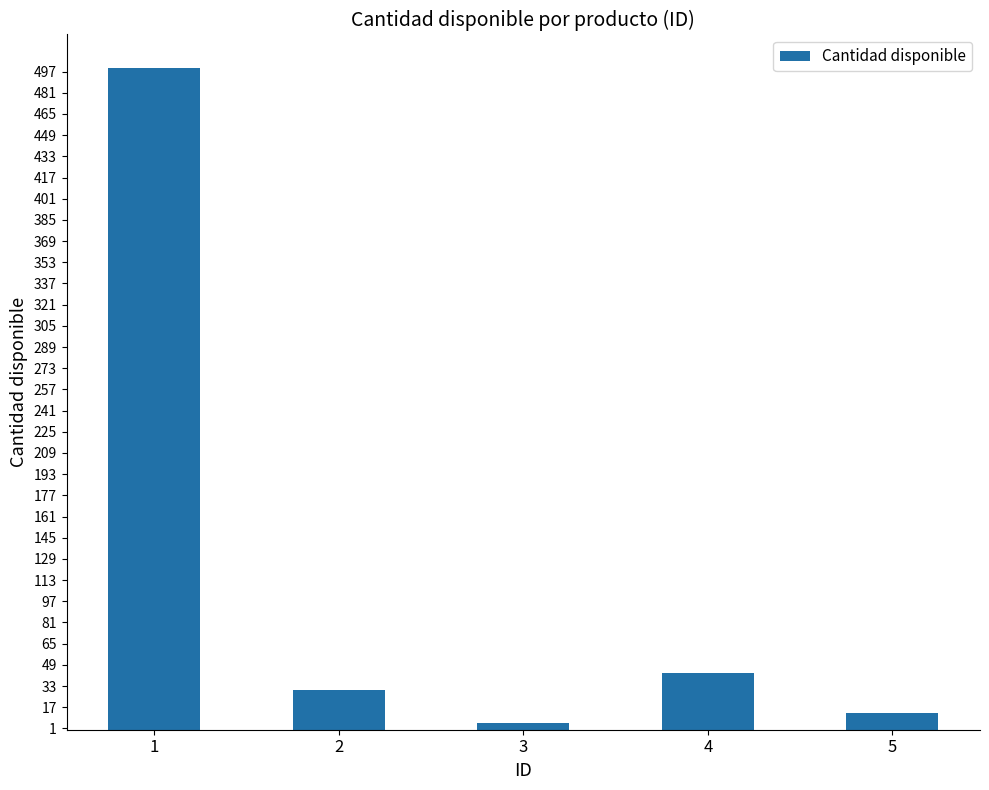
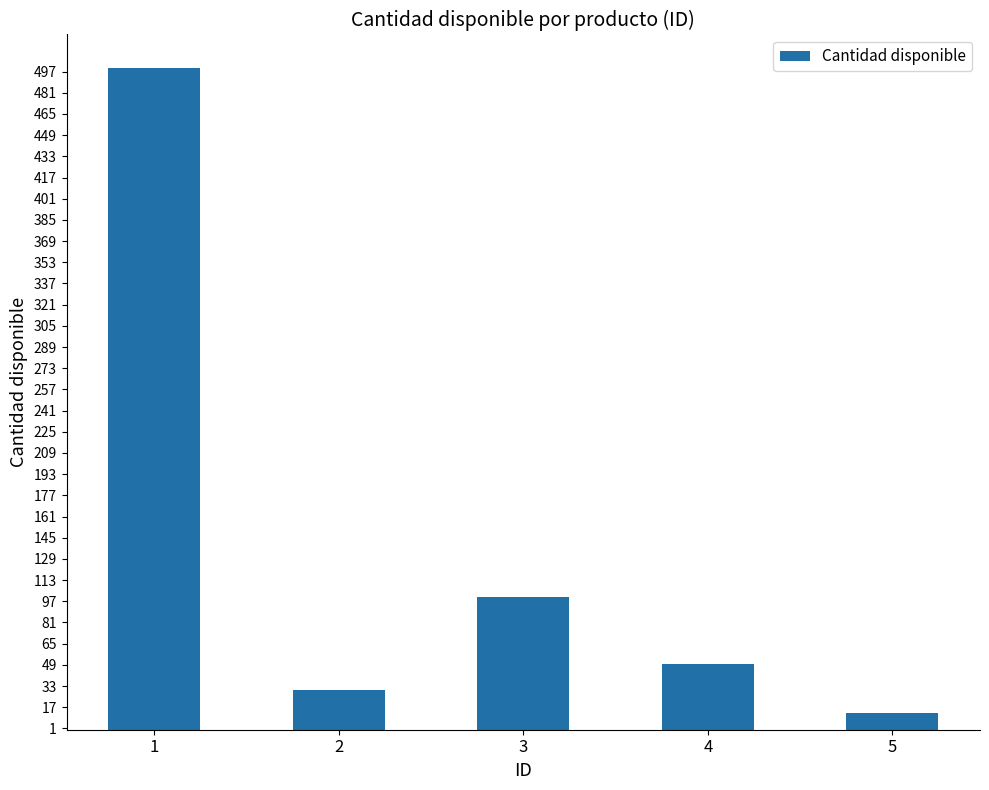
  {
    "1": 500,
    "2": 30,
-   "3": 5,
-   "4": 43,
+   "3": 100,
+   "4": 50,
    "5": 13
  }
